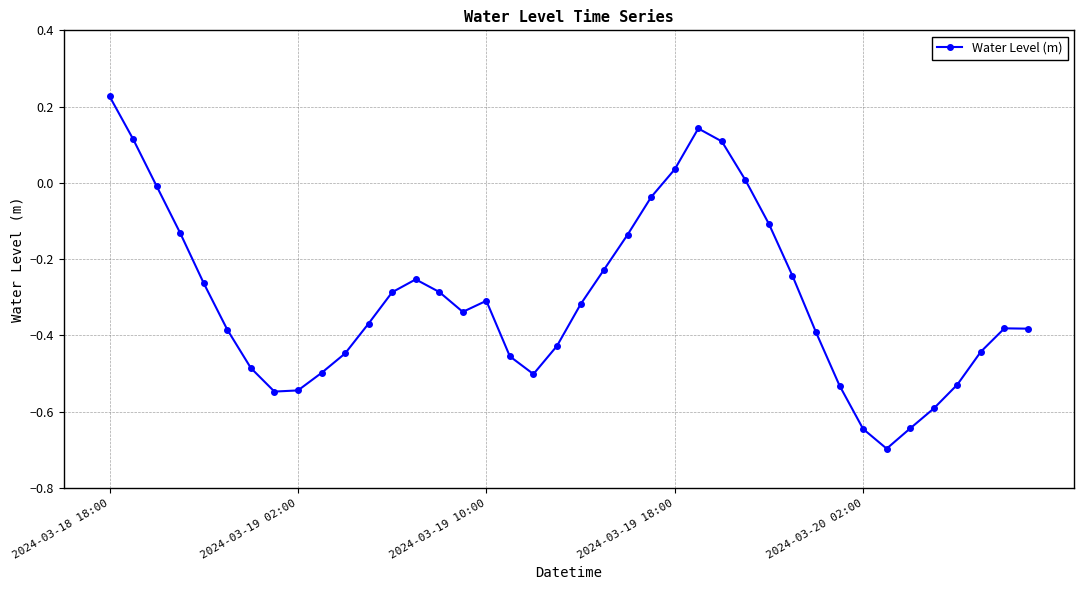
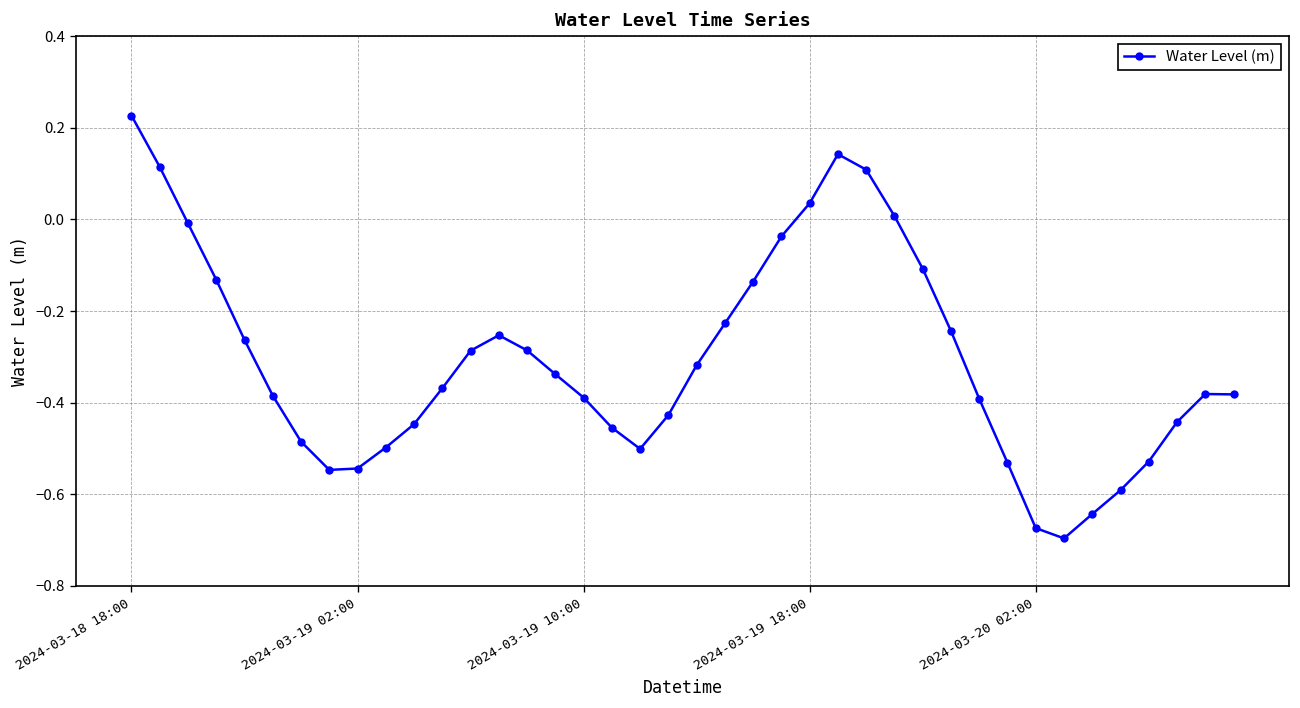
  {
    "2024-03-18 18:00": 0.23,
    "2024-03-19 02:00": -0.54,
-   "2024-03-19 10:00": -0.31,
+   "2024-03-19 10:00": -0.39,
    "2024-03-19 18:00": 0.04,
-   "2024-03-20 02:00": -0.65
+   "2024-03-20 02:00": -0.67
  }
